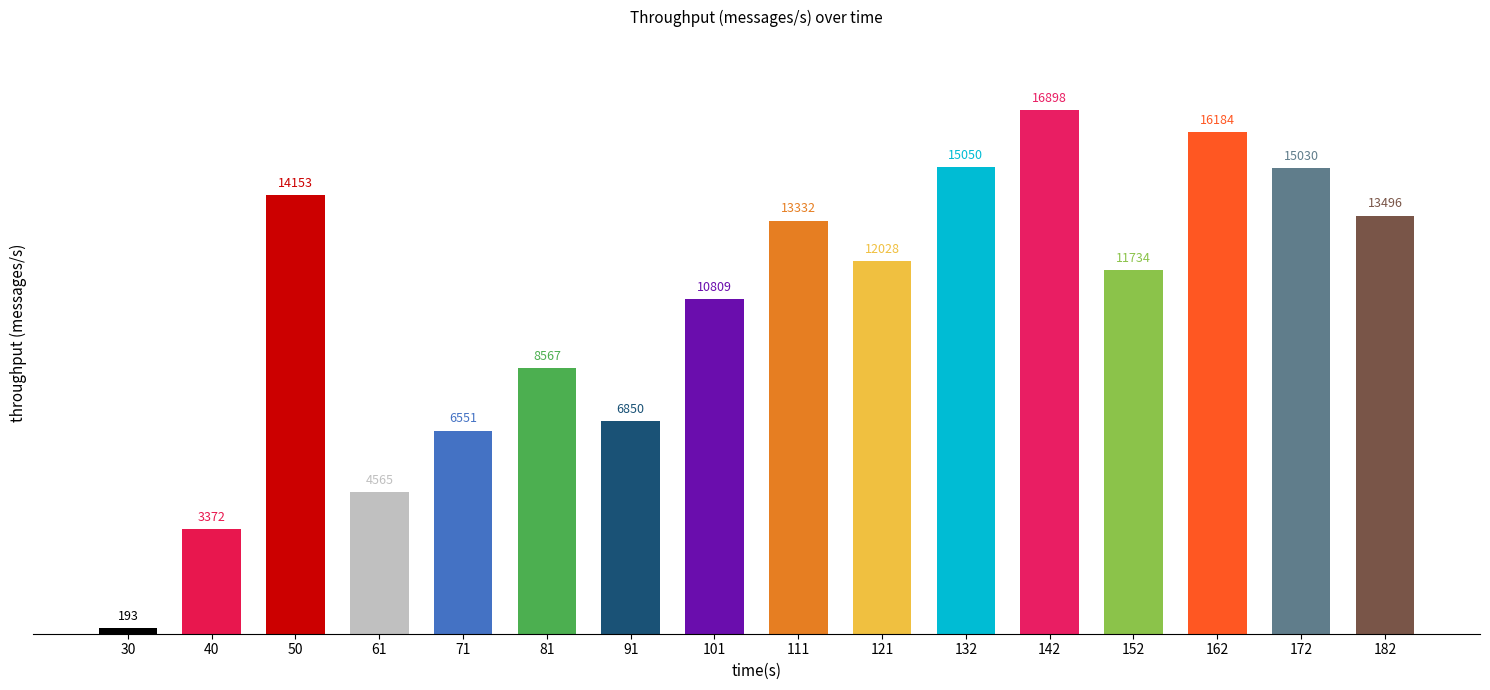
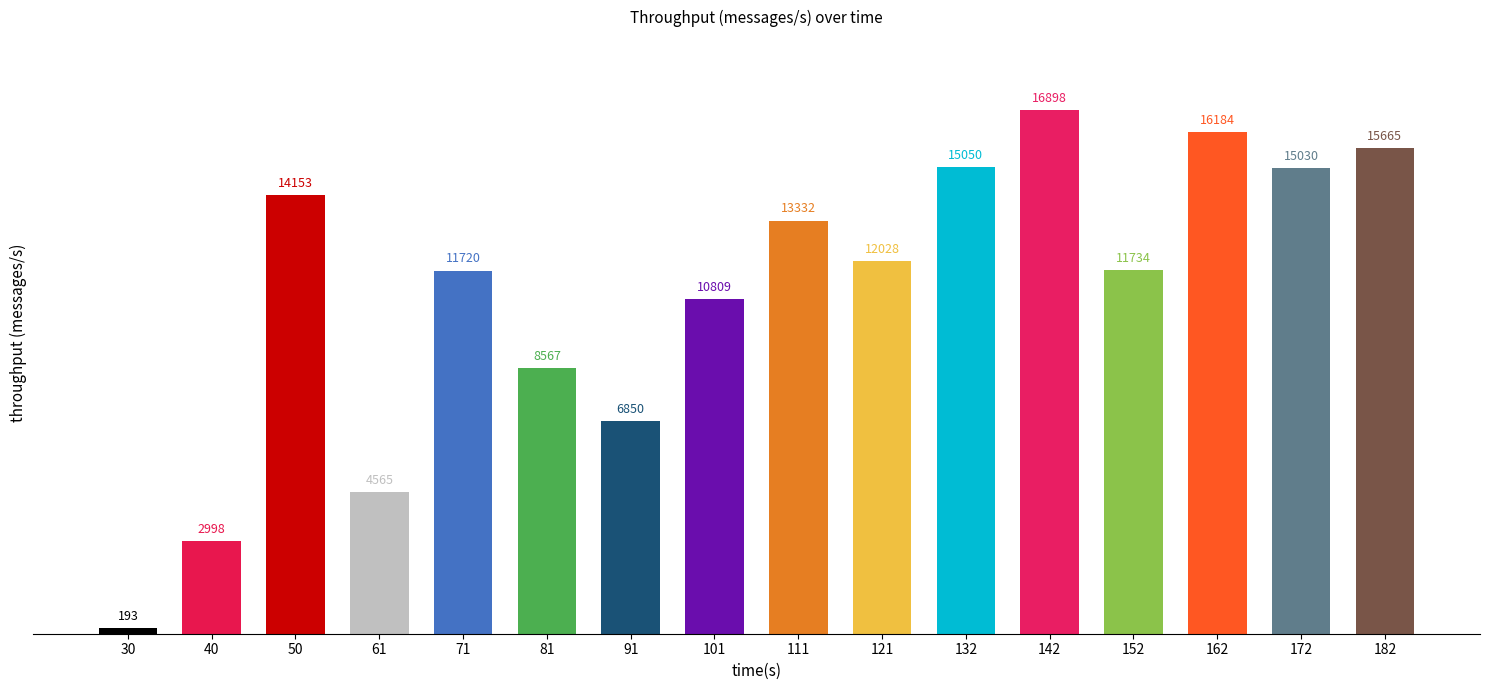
  {
    "30": 193,
-   "40": 3372,
+   "40": 2998,
    "50": 14153,
    "61": 4565,
-   "71": 6551,
+   "71": 11720,
    "81": 8567,
    "91": 6850,
    "101": 10809,
    "111": 13332,
    "121": 12028,
    "132": 15050,
    "142": 16898,
    "152": 11734,
    "162": 16184,
    "172": 15030,
-   "182": 13496
+   "182": 15665
  }
